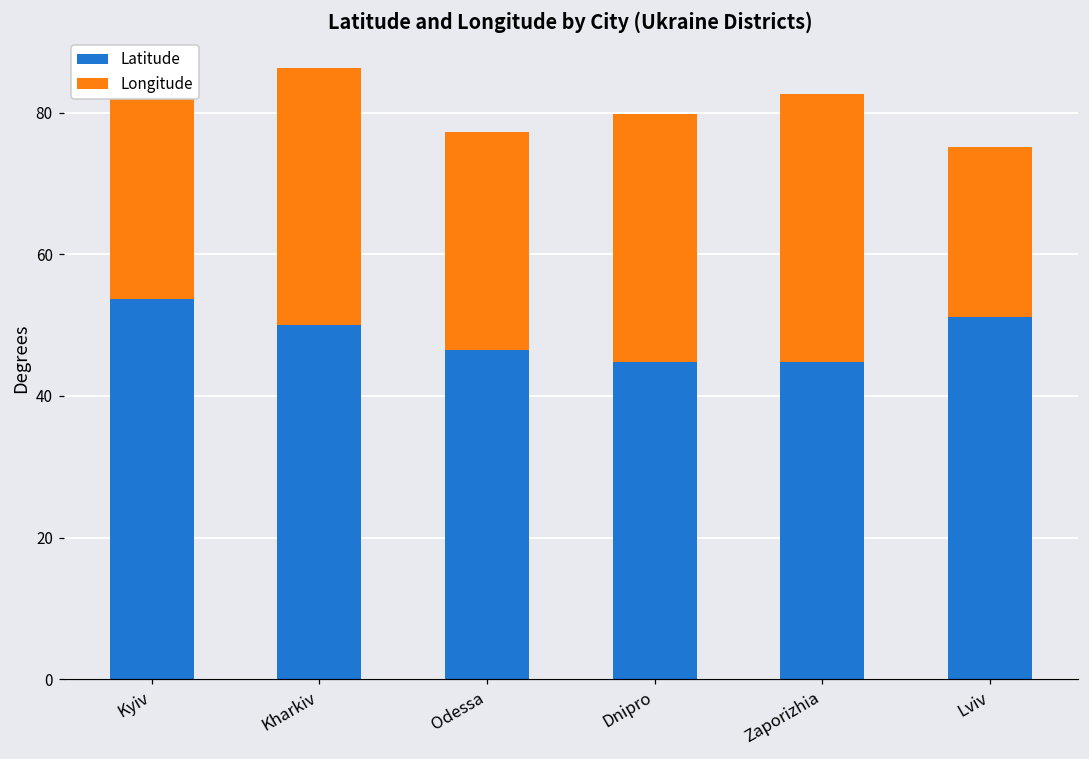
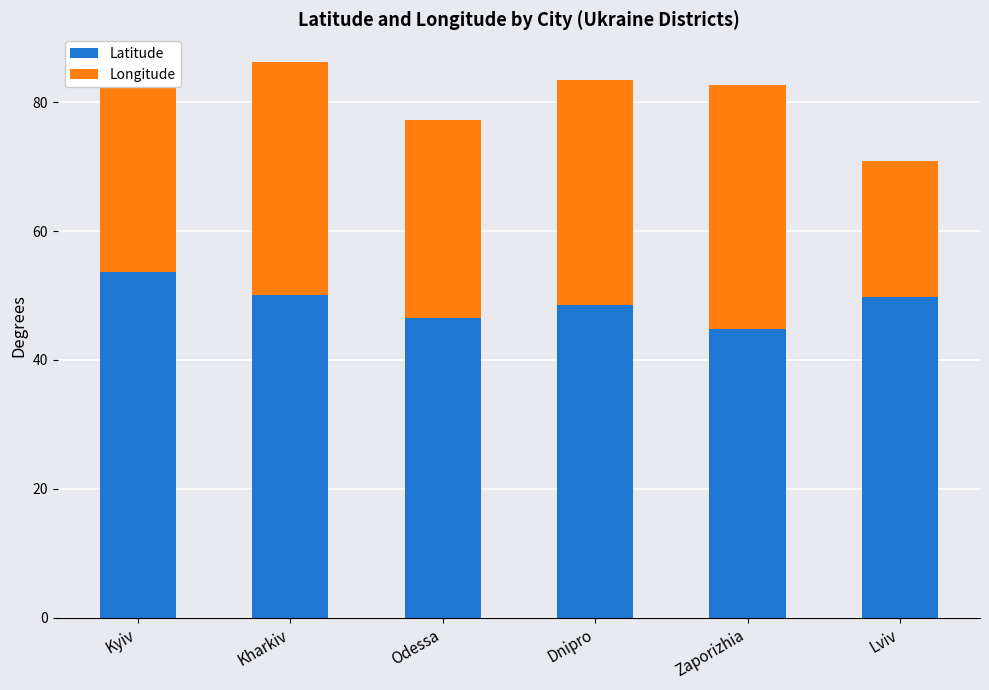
  {
    "Latitude": {
      "Kyiv": 54,
      "Kharkiv": 50,
      "Odessa": 47,
-     "Dnipro": 45,
+     "Dnipro": 49,
      "Zaporizhia": 45,
-     "Lviv": 51
+     "Lviv": 50
    },
    "Longitude": {
      "Kharkiv": 36,
      "Odessa": 31,
      "Dnipro": 35,
      "Zaporizhia": 38,
-     "Lviv": 24
+     "Lviv": 21
    }
  }
